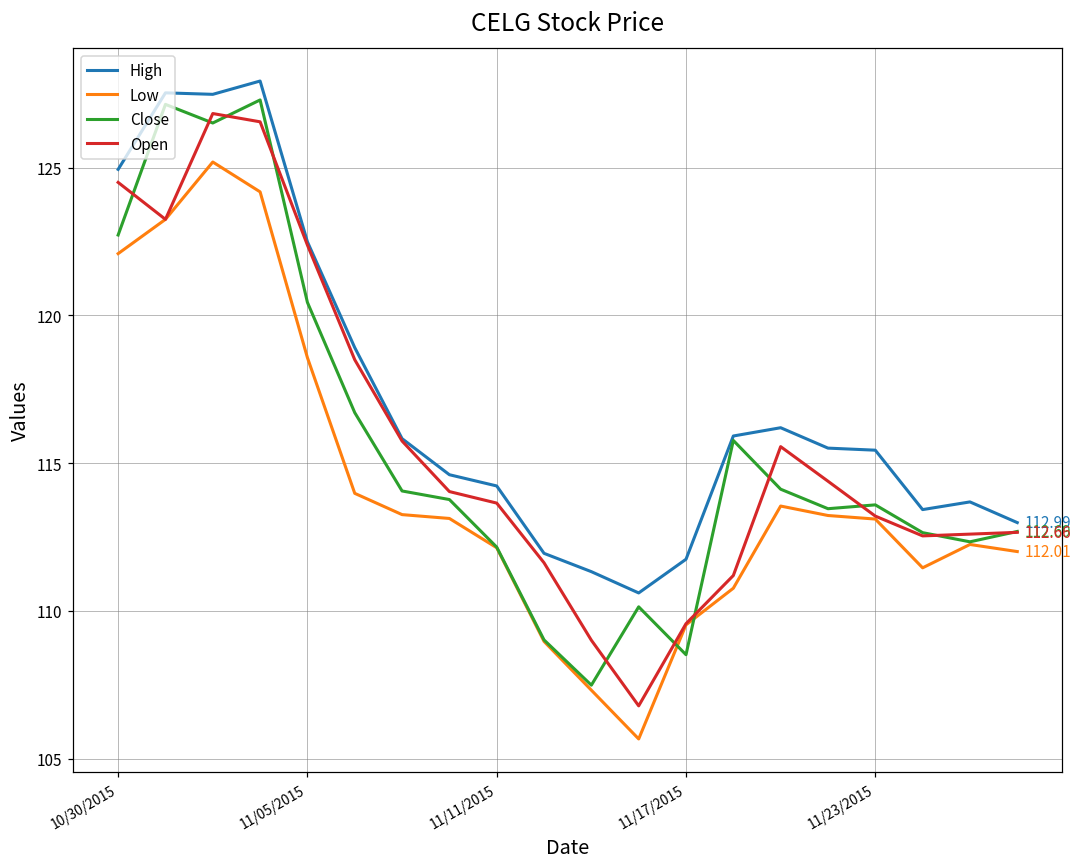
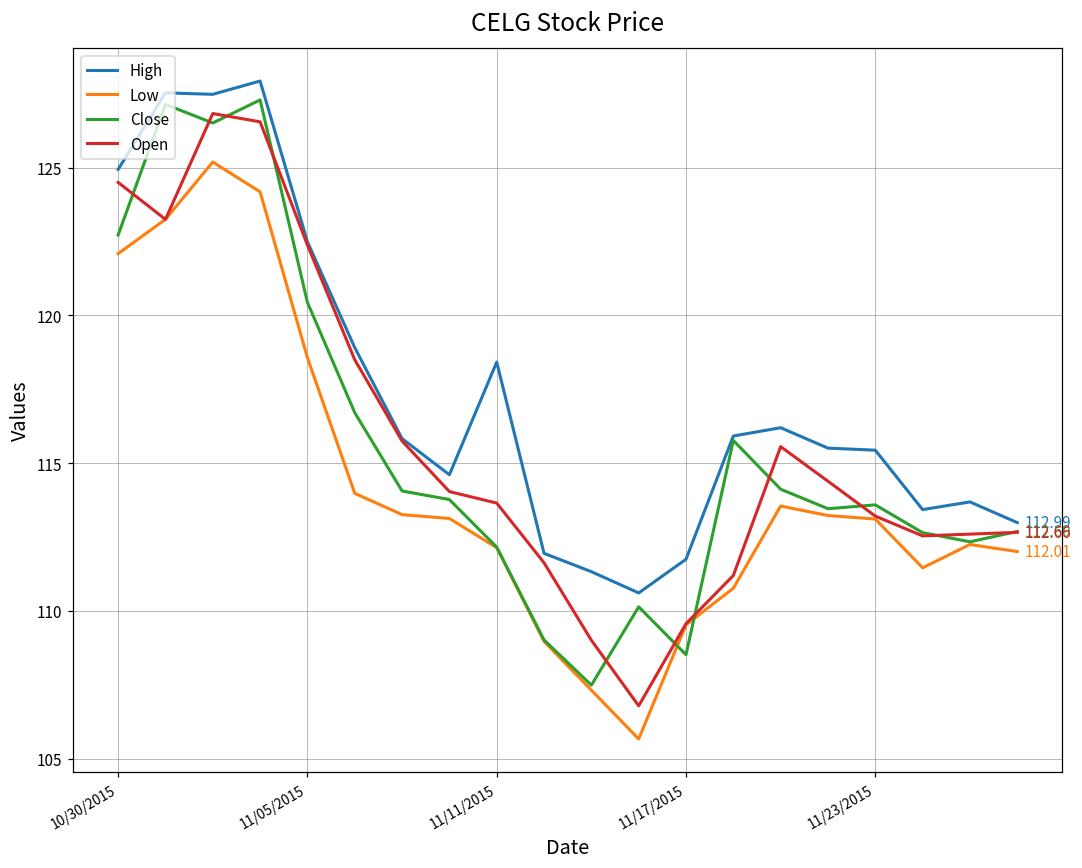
  {
    "High": {
      "10/30/2015": 124.9,
      "11/05/2015": 122.5,
-     "11/11/2015": 114.2,
+     "11/11/2015": 118.4,
      "11/17/2015": 111.8,
      "11/23/2015": 115.4
    },
    "Low": {
      "10/30/2015": 122.1,
      "11/05/2015": 118.6,
      "11/23/2015": 113.1
    },
    "Close": {
      "10/30/2015": 122.7,
      "11/05/2015": 120.4,
      "11/17/2015": 108.5,
      "11/23/2015": 113.6
    },
    "Open": {
      "10/30/2015": 124.5,
      "11/05/2015": 122.4,
      "11/11/2015": 113.7,
      "11/23/2015": 113.2
    }
  }
